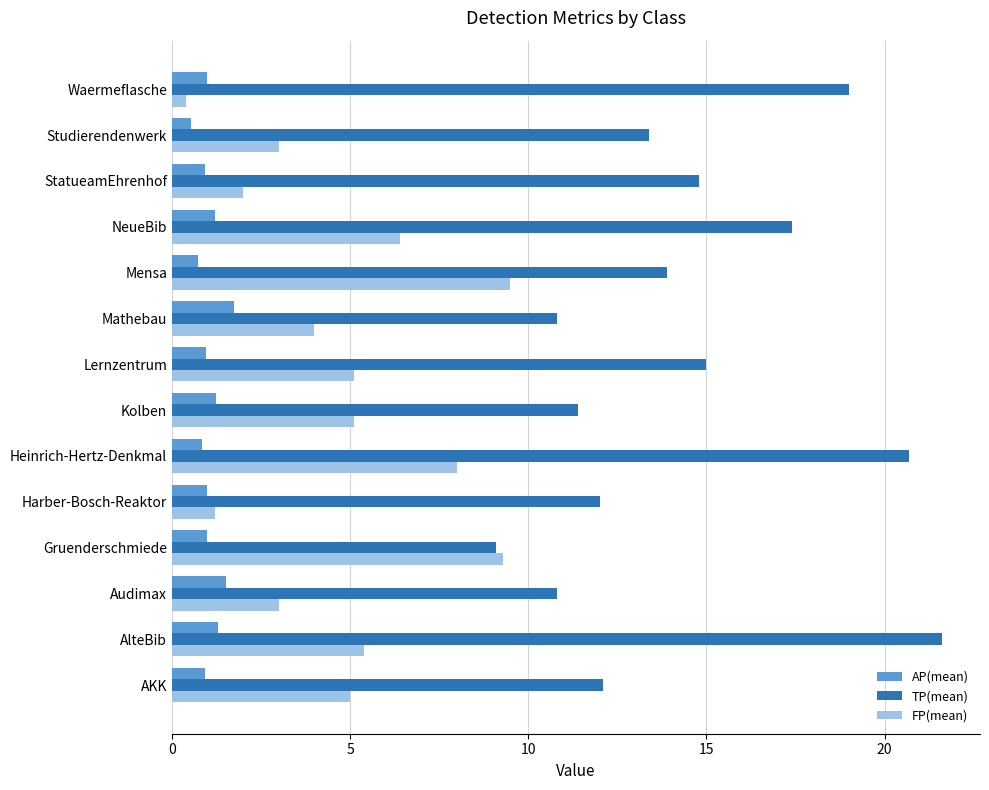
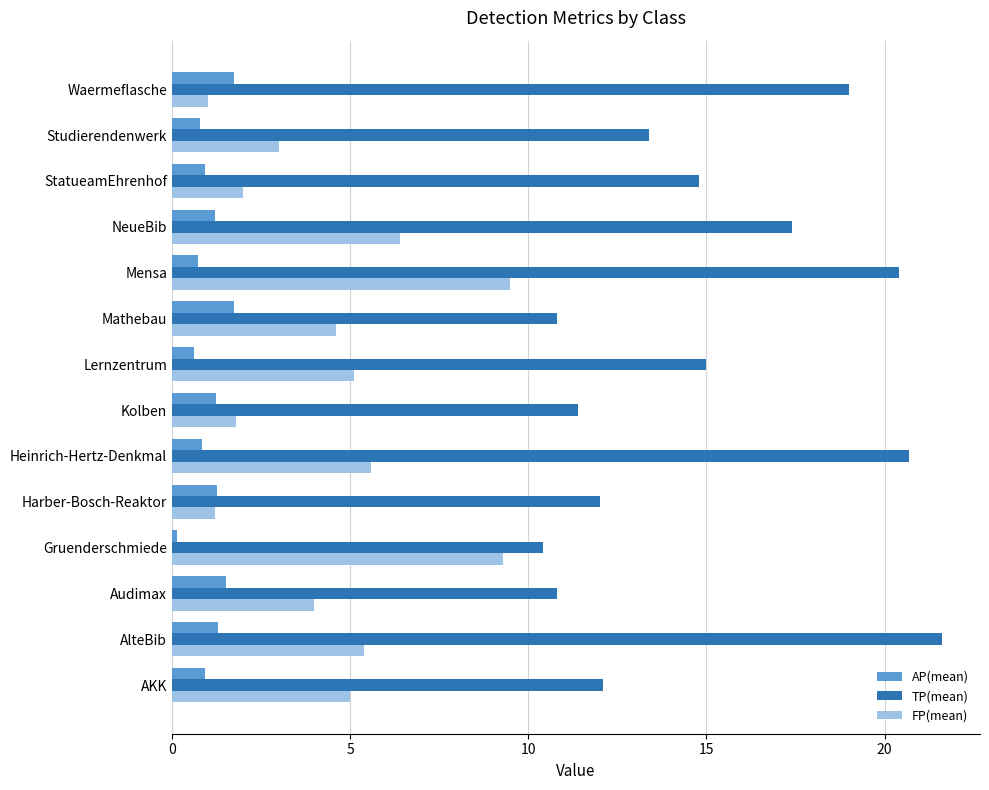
  {
    "AP(mean)": {
-     "Waermeflasche": 1.0,
-     "Studierendenwerk": 0.5,
+     "Waermeflasche": 1.7,
+     "Studierendenwerk": 0.8,
      "StatueamEhrenhof": 0.9,
      "NeueBib": 1.2,
      "Mensa": 0.7,
      "Mathebau": 1.7,
-     "Lernzentrum": 1.0,
+     "Lernzentrum": 0.6,
      "Kolben": 1.2,
      "Heinrich-Hertz-Denkmal": 0.8,
-     "Harber-Bosch-Reaktor": 1.0,
-     "Gruenderschmiede": 1.0,
+     "Harber-Bosch-Reaktor": 1.3,
+     "Gruenderschmiede": 0.2,
      "Audimax": 1.5,
      "AlteBib": 1.3,
      "AKK": 0.9
    },
    "TP(mean)": {
      "Waermeflasche": 19.0,
      "Studierendenwerk": 13.4,
      "StatueamEhrenhof": 14.8,
      "NeueBib": 17.4,
-     "Mensa": 13.9,
+     "Mensa": 20.4,
      "Mathebau": 10.8,
      "Lernzentrum": 15.0,
      "Kolben": 11.4,
      "Heinrich-Hertz-Denkmal": 20.7,
      "Harber-Bosch-Reaktor": 12.0,
-     "Gruenderschmiede": 9.1,
+     "Gruenderschmiede": 10.4,
      "Audimax": 10.8,
      "AlteBib": 21.6,
      "AKK": 12.1
    },
    "FP(mean)": {
-     "Waermeflasche": 0.4,
+     "Waermeflasche": 1.0,
      "Studierendenwerk": 3.0,
      "StatueamEhrenhof": 2.0,
      "NeueBib": 6.4,
      "Mensa": 9.5,
-     "Mathebau": 4.0,
+     "Mathebau": 4.6,
      "Lernzentrum": 5.1,
-     "Kolben": 5.1,
-     "Heinrich-Hertz-Denkmal": 8.0,
+     "Kolben": 1.8,
+     "Heinrich-Hertz-Denkmal": 5.6,
      "Harber-Bosch-Reaktor": 1.2,
      "Gruenderschmiede": 9.3,
-     "Audimax": 3,
+     "Audimax": 4,
      "AlteBib": 5.4,
      "AKK": 5.0
    }
  }
